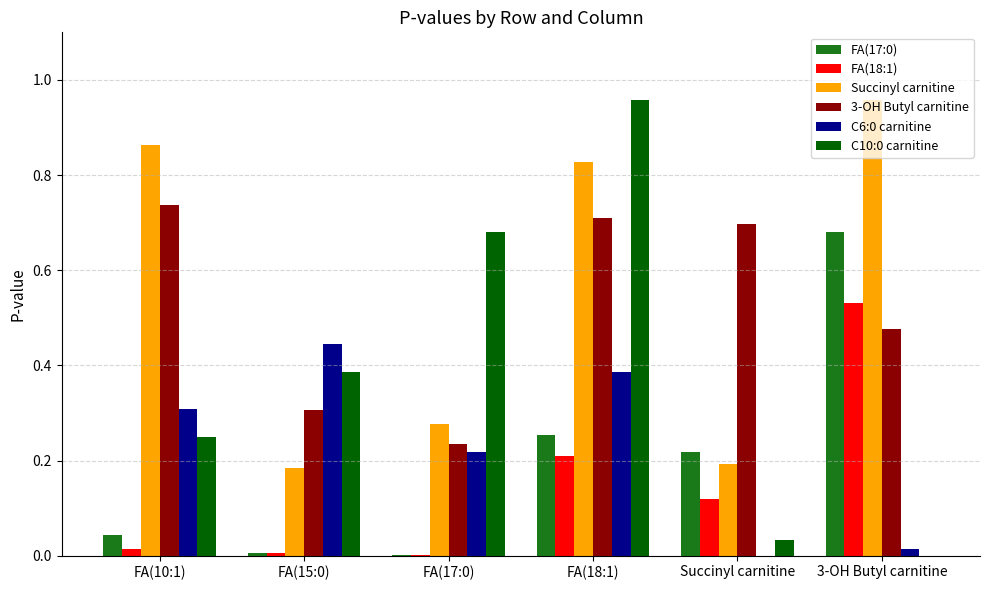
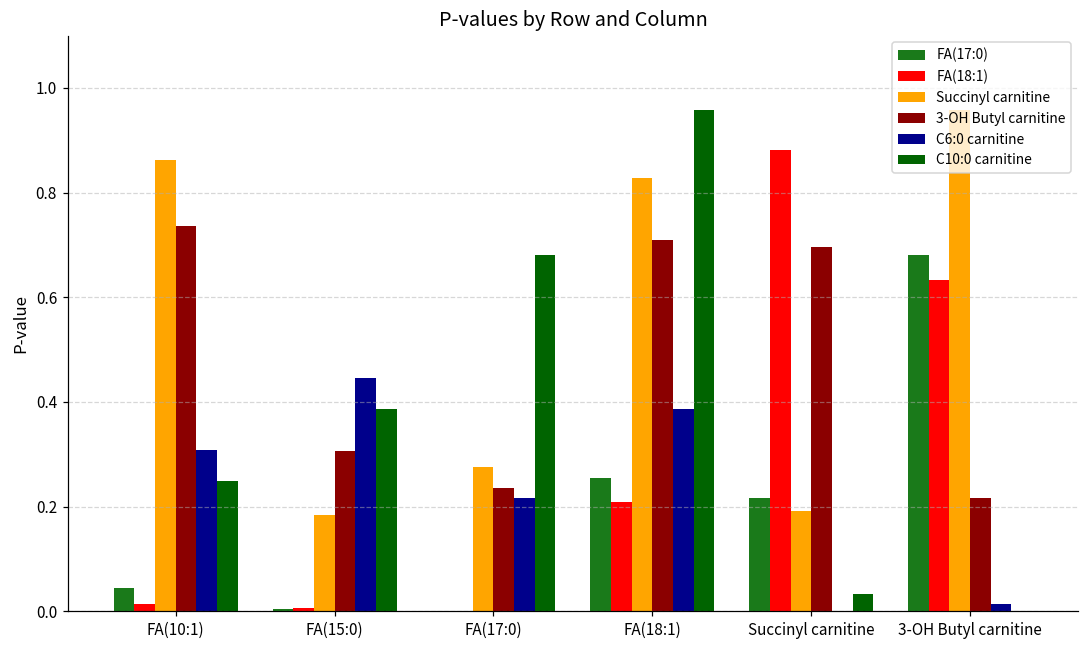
  {
    "FA(18:1)": {
      "FA(10:1)": 0.01,
      "FA(15:0)": 0.01,
      "FA(18:1)": 0.21,
-     "Succinyl carnitine": 0.12,
-     "3-OH Butyl carnitine": 0.53
+     "Succinyl carnitine": 0.88,
+     "3-OH Butyl carnitine": 0.63
    },
    "Succinyl carnitine": {
      "FA(10:1)": 0.86,
      "FA(15:0)": 0.18,
      "FA(17:0)": 0.28,
      "FA(18:1)": 0.83,
      "Succinyl carnitine": 0.19
    },
    "3-OH Butyl carnitine": {
      "FA(10:1)": 0.74,
      "FA(15:0)": 0.31,
      "FA(17:0)": 0.24,
      "FA(18:1)": 0.71,
      "Succinyl carnitine": 0.70,
-     "3-OH Butyl carnitine": 0.48
+     "3-OH Butyl carnitine": 0.22
    },
    "C6:0 carnitine": {
      "FA(10:1)": 0.31,
      "FA(15:0)": 0.45,
      "FA(17:0)": 0.22,
      "FA(18:1)": 0.39,
      "Succinyl carnitine": 0.00,
      "3-OH Butyl carnitine": 0.01
    }
  }
